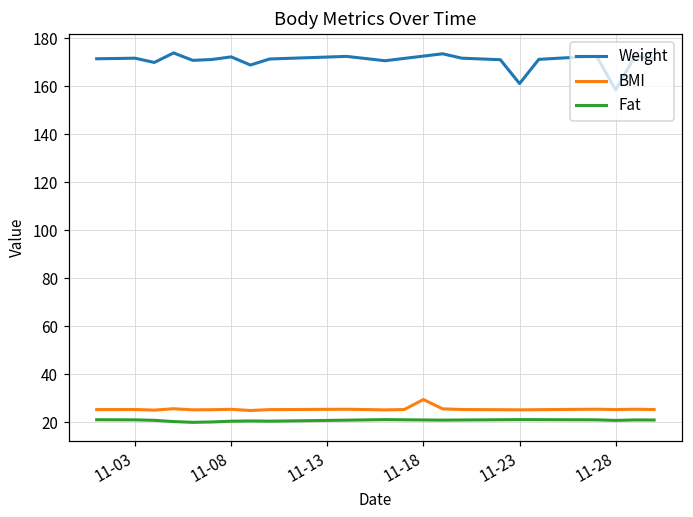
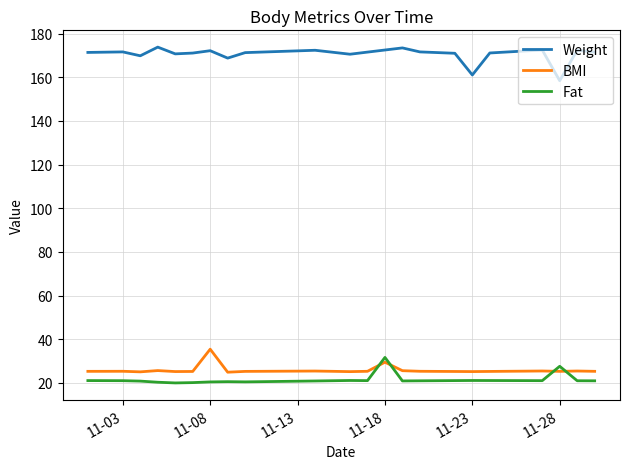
  {
    "Weight": {
      "11-03": 172,
      "11-08": 172,
      "11-13": 172,
      "11-18": 172,
      "11-23": 161
    },
    "BMI": {
      "11-03": 25,
-     "11-08": 25,
+     "11-08": 35,
      "11-13": 25,
      "11-18": 29,
      "11-23": 25,
      "11-28": 25
    },
    "Fat": {
      "11-03": 21,
      "11-08": 20,
      "11-13": 21,
-     "11-18": 21,
+     "11-18": 32,
      "11-23": 21,
-     "11-28": 21
+     "11-28": 28
    }
  }
